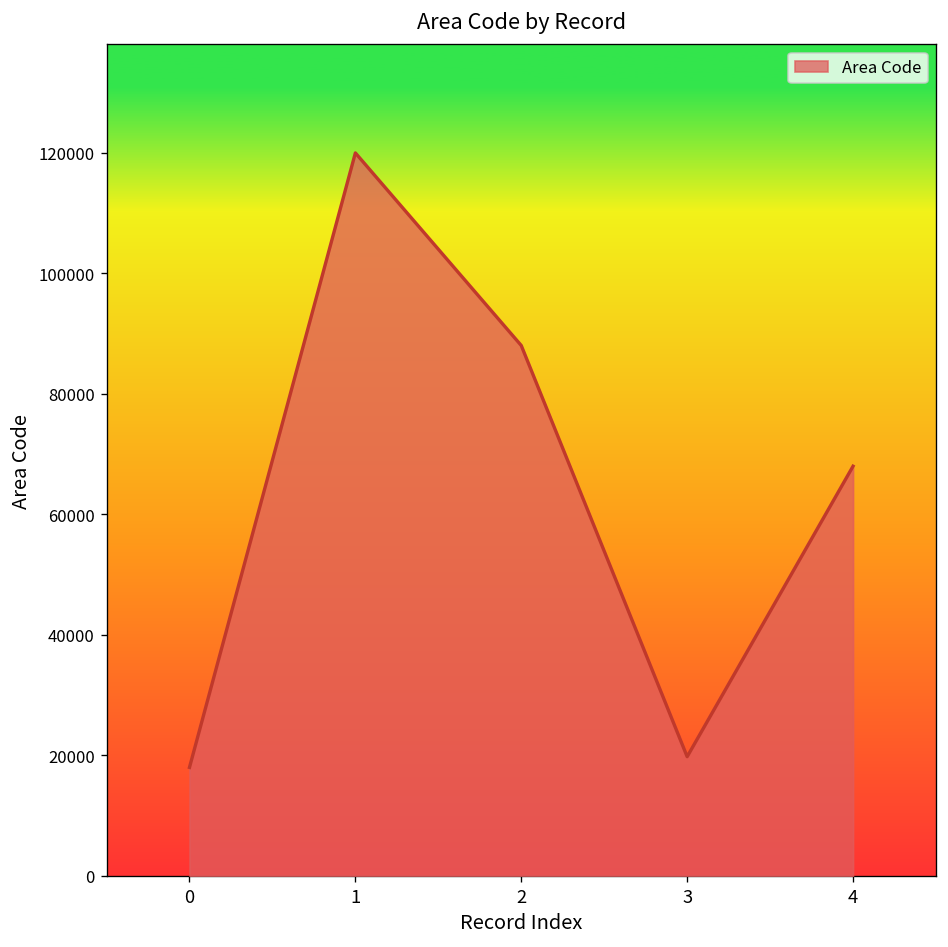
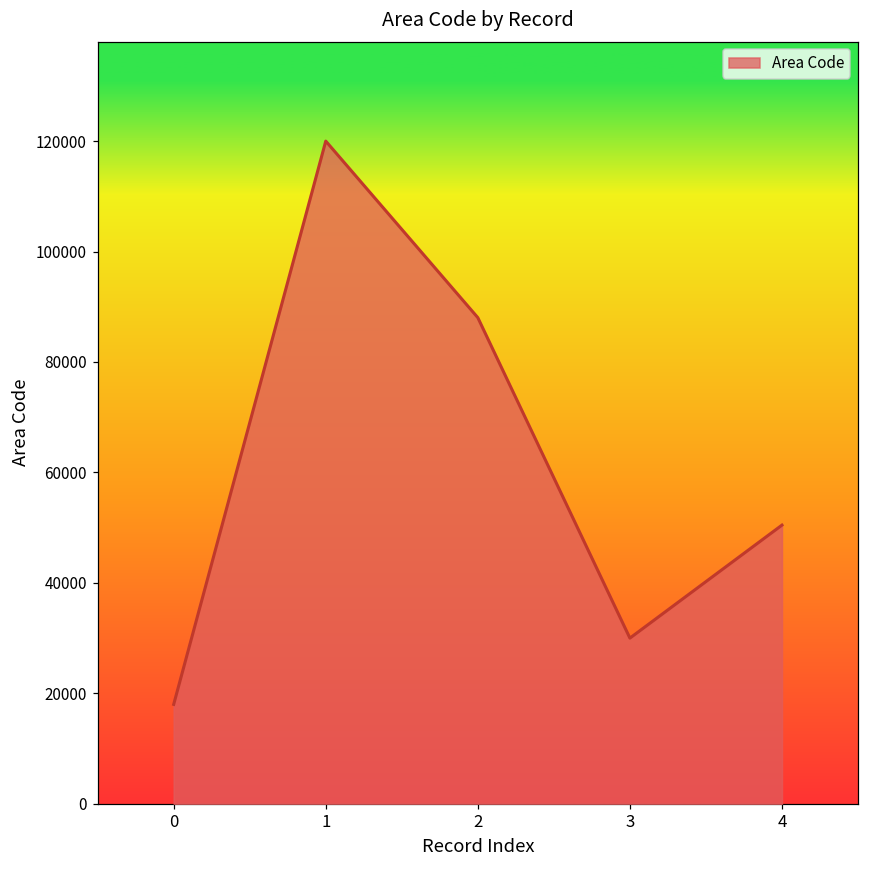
  {
    "0": 18000,
    "1": 120000,
    "2": 88000,
-   "3": 20000,
-   "4": 68000
+   "3": 30000,
+   "4": 50000
  }
